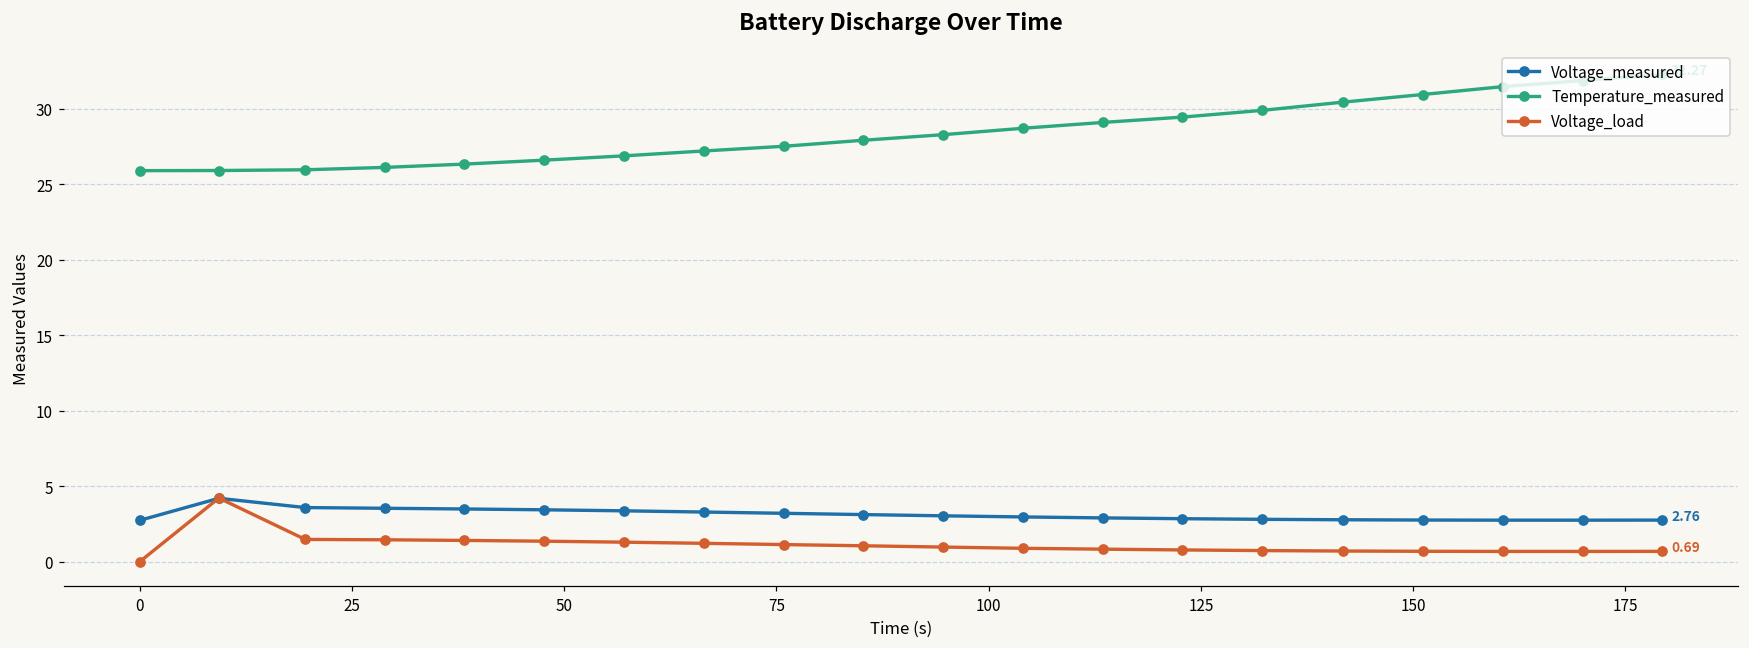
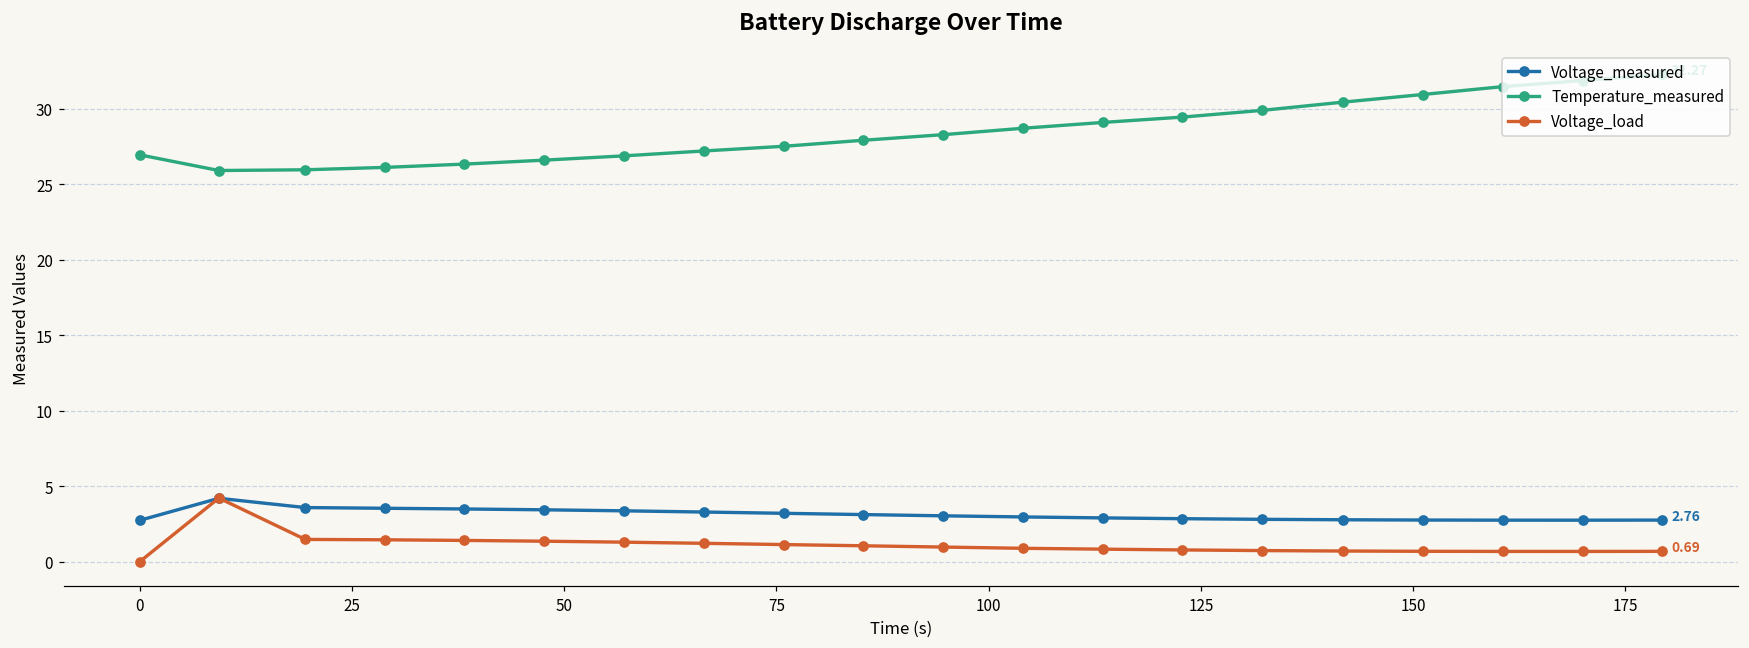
  {
    "Voltage_measured": {
      "0": 2.7
    },
    "Temperature_measured": {
-     "0": 25.9
+     "0": 27.0
    },
    "Voltage_load": {
      "0": 0.0
    }
  }
